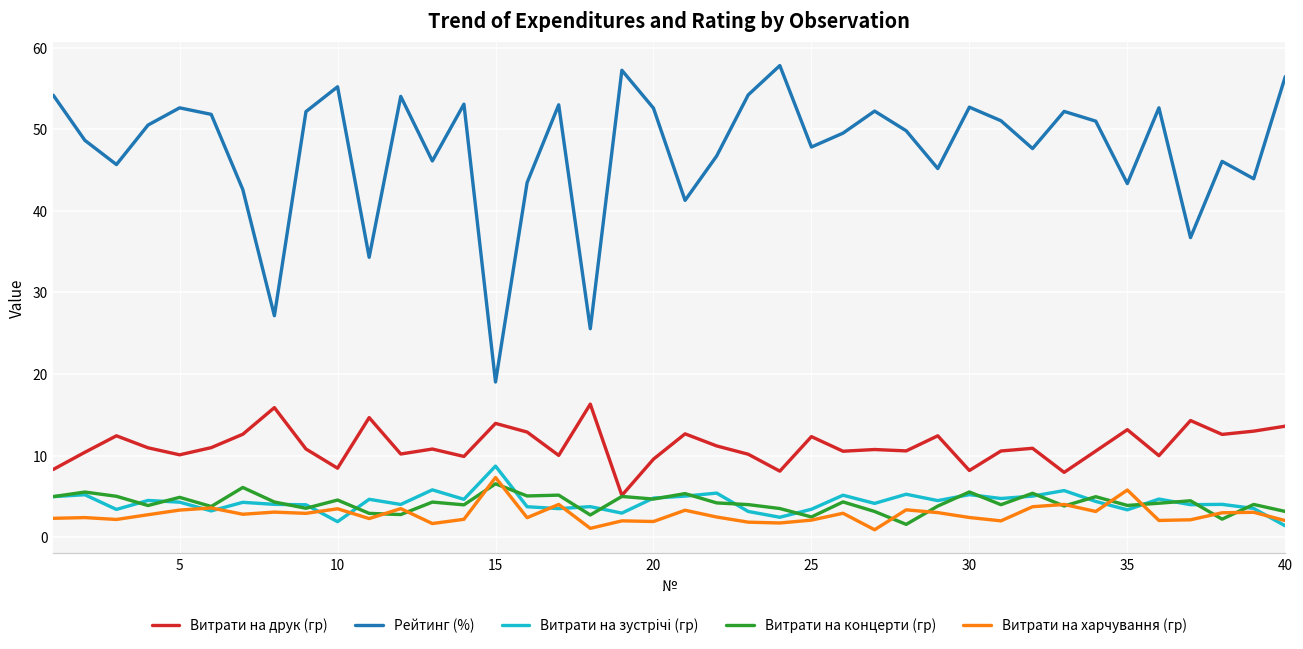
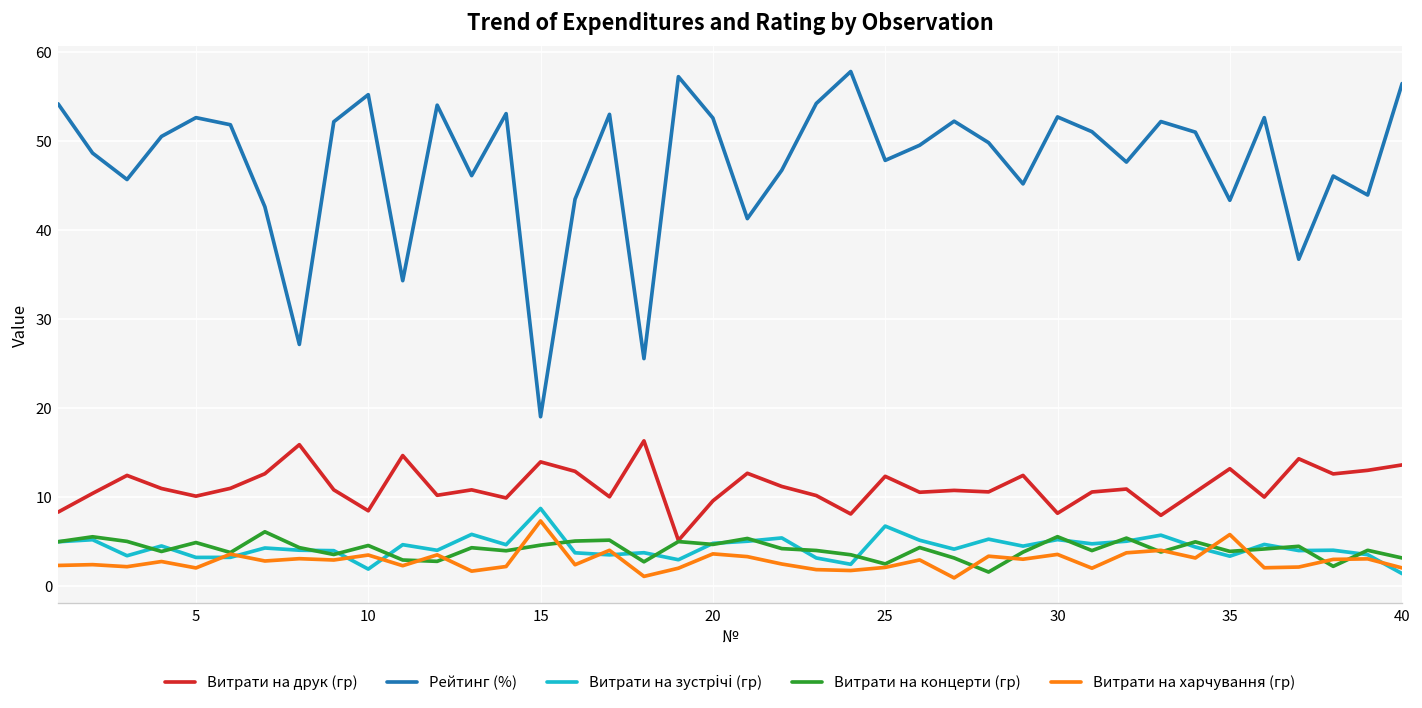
  {
    "Витрати на друк (гр)": {
      "5": 10,
      "10": 8,
      "15": 14,
      "20": 10,
      "25": 12,
      "30": 8,
      "35": 13,
      "40": 14
    },
    "Рейтинг (%)": {
      "5": 53,
      "10": 55,
      "15": 19,
      "20": 53,
      "25": 48,
      "30": 53,
      "35": 43,
      "40": 56
    },
    "Витрати на зустрічі (гр)": {
-     "5": 4,
+     "5": 3,
      "10": 2,
      "15": 9,
-     "25": 3,
+     "25": 7,
      "35": 3,
      "40": 1
    },
    "Витрати на концерти (гр)": {
      "5": 5,
      "10": 5,
-     "15": 7,
+     "15": 5,
      "25": 3,
      "35": 4,
      "40": 3
    },
    "Витрати на харчування (гр)": {
-     "5": 3,
+     "5": 2,
      "10": 4,
      "15": 7,
-     "20": 2,
+     "20": 4,
      "25": 2,
-     "30": 2,
+     "30": 4,
      "35": 6,
      "40": 2
    }
  }
